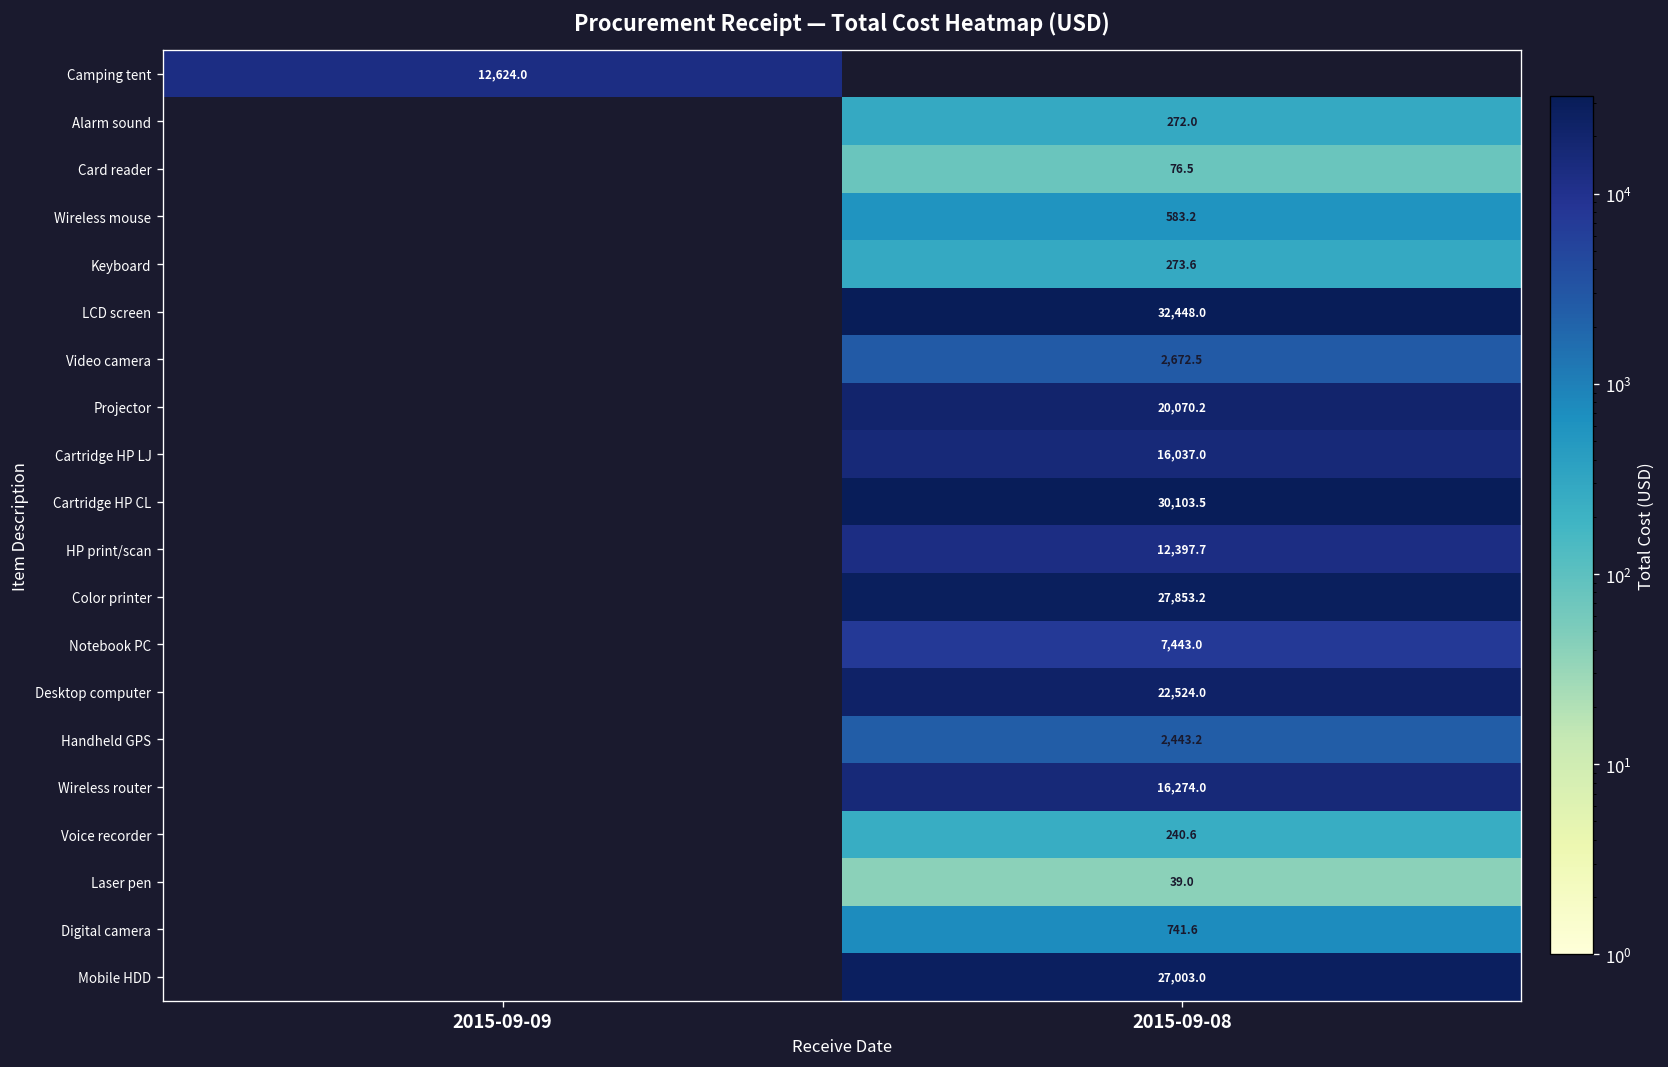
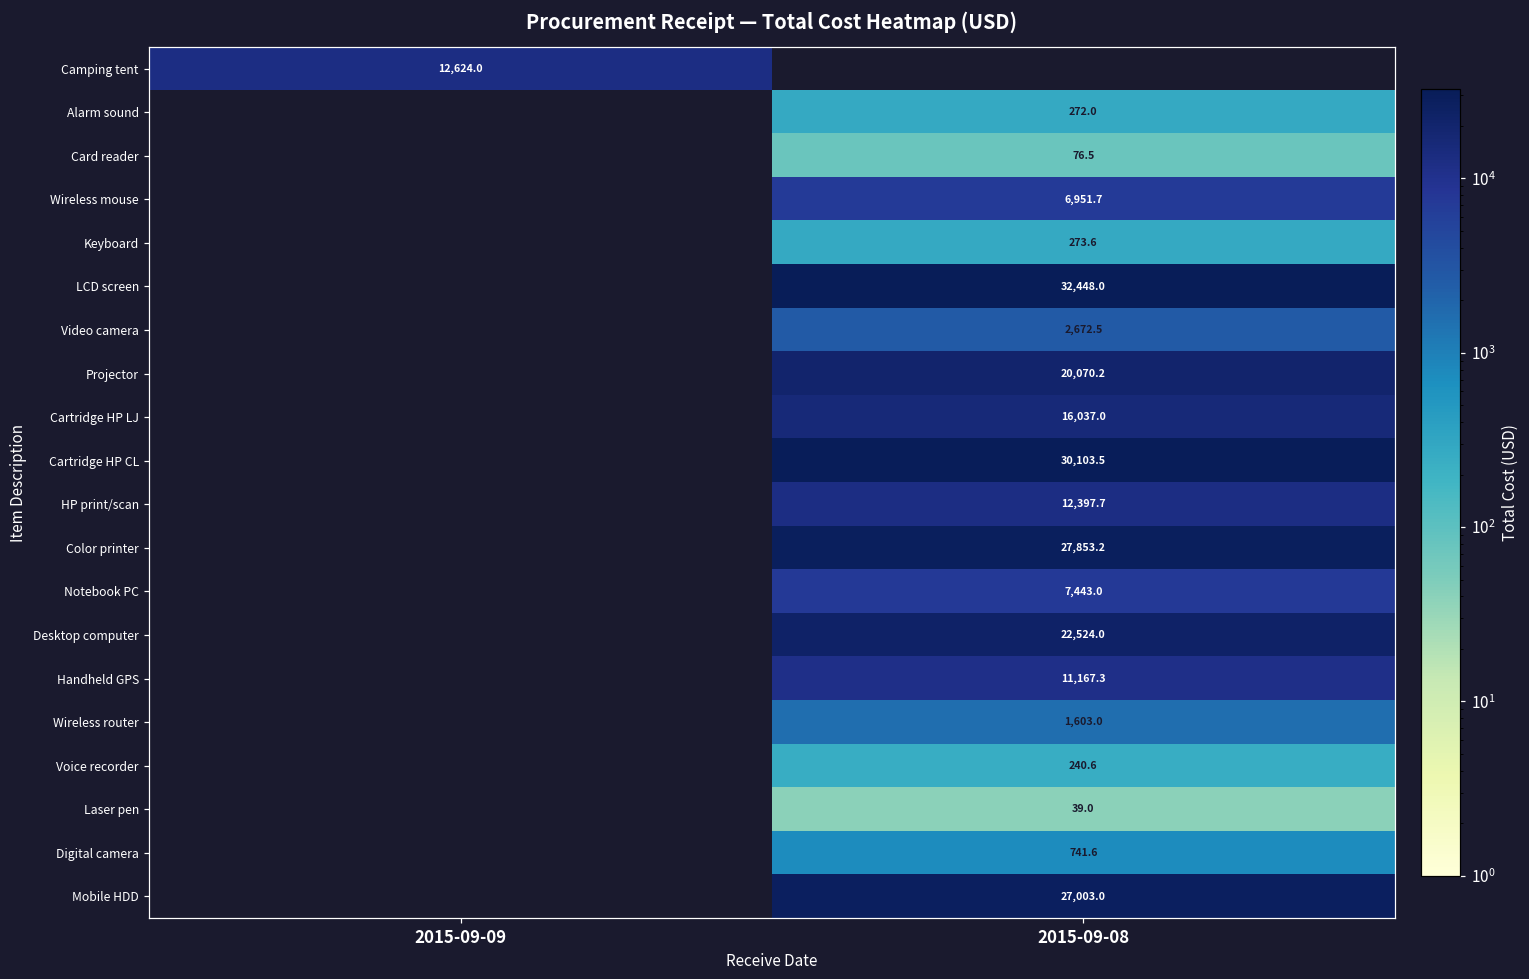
  {
    "Camping tent": {
      "2015-09-09": "12,624.0"
    },
    "Alarm sound": {
      "2015-09-08": "272.0"
    },
    "Card reader": {
      "2015-09-08": "76.5"
    },
    "Wireless mouse": {
-     "2015-09-08": "583.2"
+     "2015-09-08": "6,951.7"
    },
    "Keyboard": {
      "2015-09-08": "273.6"
    },
    "LCD screen": {
      "2015-09-08": "32,448.0"
    },
    "Video camera": {
      "2015-09-08": "2,672.5"
    },
    "Projector": {
      "2015-09-08": "20,070.2"
    },
    "Cartridge HP LJ": {
      "2015-09-08": "16,037.0"
    },
    "Cartridge HP CL": {
      "2015-09-08": "30,103.5"
    },
    "HP print/scan": {
      "2015-09-08": "12,397.7"
    },
    "Color printer": {
      "2015-09-08": "27,853.2"
    },
    "Notebook PC": {
      "2015-09-08": "7,443.0"
    },
    "Desktop computer": {
      "2015-09-08": "22,524.0"
    },
    "Handheld GPS": {
-     "2015-09-08": "2,443.2"
+     "2015-09-08": "11,167.3"
    },
    "Wireless router": {
-     "2015-09-08": "16,274.0"
+     "2015-09-08": "1,603.0"
    },
    "Voice recorder": {
      "2015-09-08": "240.6"
    },
    "Laser pen": {
      "2015-09-08": "39.0"
    },
    "Digital camera": {
      "2015-09-08": "741.6"
    },
    "Mobile HDD": {
      "2015-09-08": "27,003.0"
    }
  }
